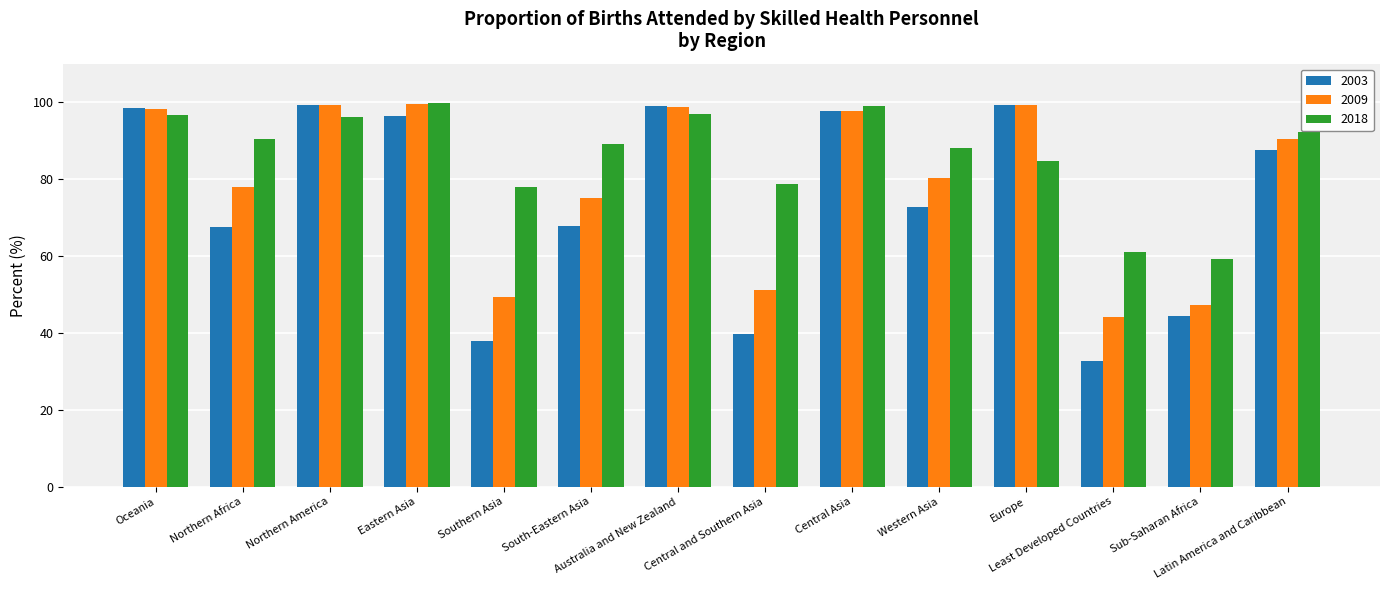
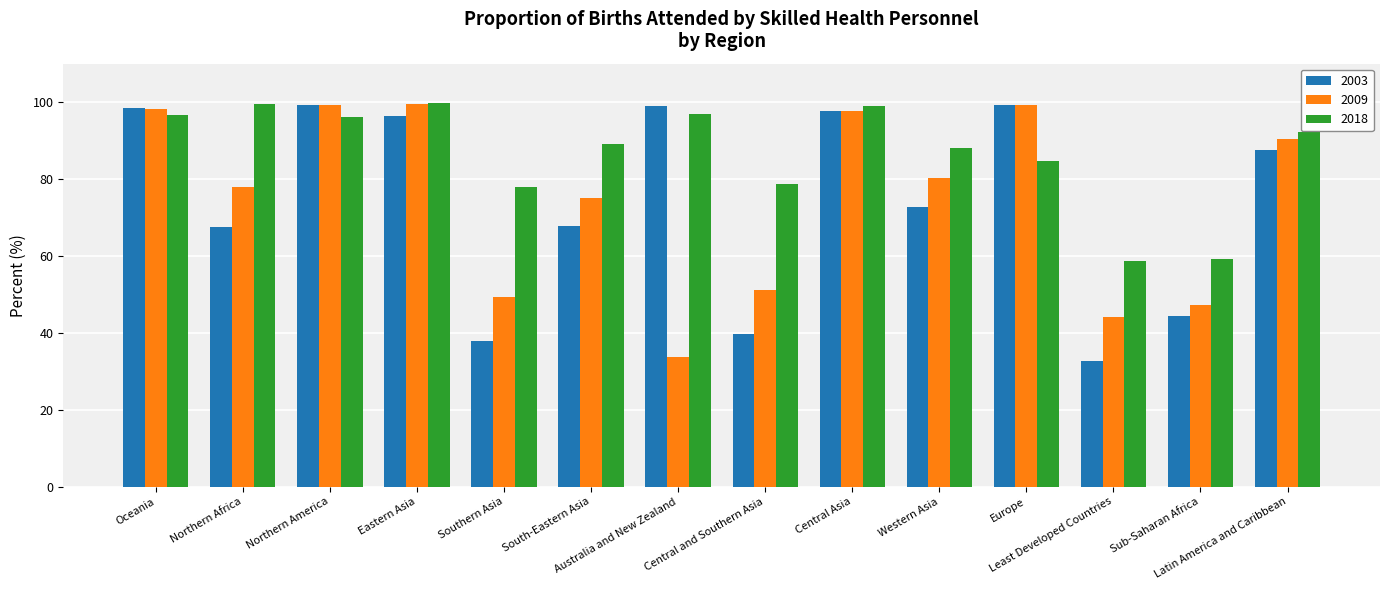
  {
    "2003": {
      "Oceania": 98,
      "Northern Africa": 68,
      "Northern America": 99,
      "Eastern Asia": 96,
      "Southern Asia": 38,
      "South-Eastern Asia": 68,
      "Australia and New Zealand": 99,
      "Central and Southern Asia": 40,
      "Central Asia": 98,
      "Western Asia": 73,
      "Europe": 99,
      "Least Developed Countries": 33,
      "Sub-Saharan Africa": 45,
      "Latin America and Caribbean": 88
    },
    "2009": {
      "Oceania": 98,
      "Northern Africa": 78,
      "Northern America": 99,
      "Eastern Asia": 99,
      "Southern Asia": 49,
      "South-Eastern Asia": 75,
-     "Australia and New Zealand": 99,
+     "Australia and New Zealand": 34,
      "Central and Southern Asia": 51,
      "Central Asia": 98,
      "Western Asia": 80,
      "Europe": 99,
      "Least Developed Countries": 44,
      "Sub-Saharan Africa": 47,
      "Latin America and Caribbean": 90
    },
    "2018": {
      "Oceania": 97,
-     "Northern Africa": 90,
+     "Northern Africa": 99,
      "Northern America": 96,
      "Eastern Asia": 100,
      "Southern Asia": 78,
      "South-Eastern Asia": 89,
      "Australia and New Zealand": 97,
      "Central and Southern Asia": 79,
      "Central Asia": 99,
      "Western Asia": 88,
      "Europe": 85,
-     "Least Developed Countries": 61,
+     "Least Developed Countries": 59,
      "Sub-Saharan Africa": 59,
      "Latin America and Caribbean": 92
    }
  }
